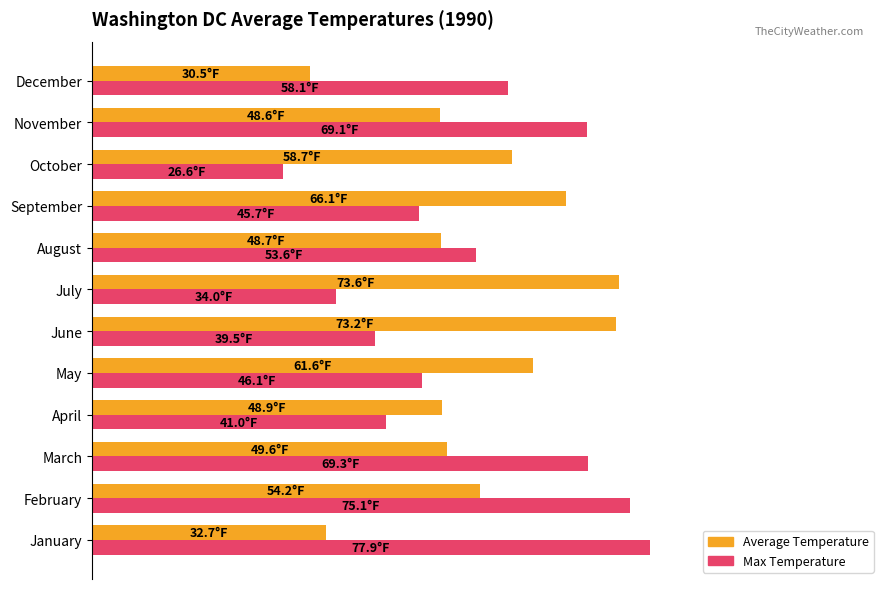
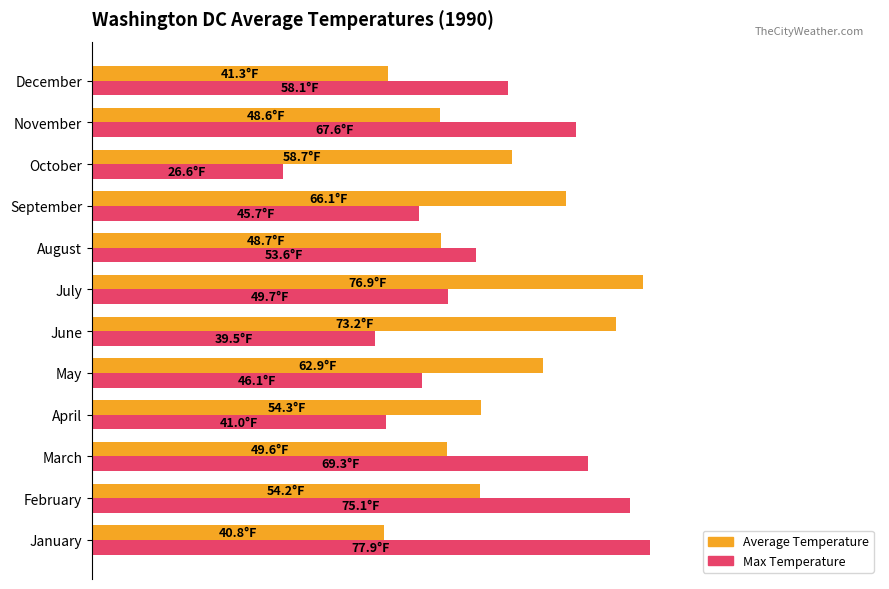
  {
    "Average Temperature": {
-     "December": "30.5°F",
+     "December": "41.3°F",
      "November": "48.6°F",
      "October": "58.7°F",
      "September": "66.1°F",
      "August": "48.7°F",
-     "July": "73.6°F",
+     "July": "76.9°F",
      "June": "73.2°F",
-     "May": "61.6°F",
-     "April": "48.9°F",
+     "May": "62.9°F",
+     "April": "54.3°F",
      "March": "49.6°F",
      "February": "54.2°F",
-     "January": "32.7°F"
+     "January": "40.8°F"
    },
    "Max Temperature": {
      "December": "58.1°F",
-     "November": "69.1°F",
+     "November": "67.6°F",
      "October": "26.6°F",
      "September": "45.7°F",
      "August": "53.6°F",
-     "July": "34.0°F",
+     "July": "49.7°F",
      "June": "39.5°F",
      "May": "46.1°F",
      "April": "41.0°F",
      "March": "69.3°F",
      "February": "75.1°F",
      "January": "77.9°F"
    }
  }
